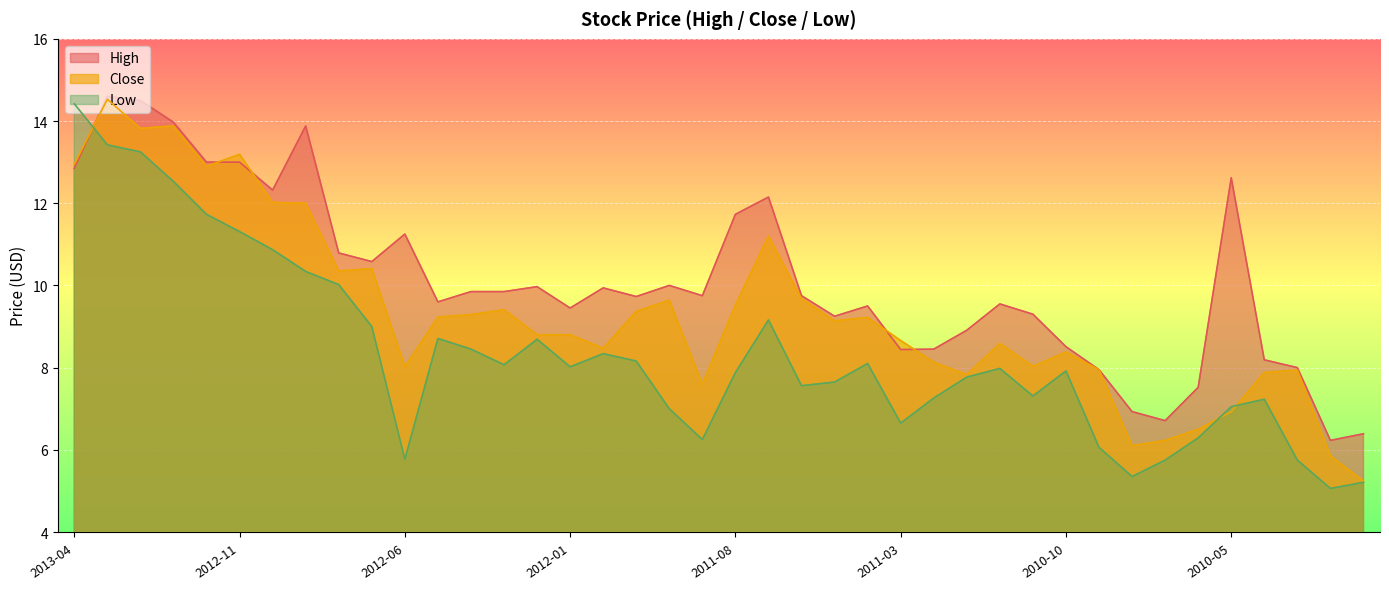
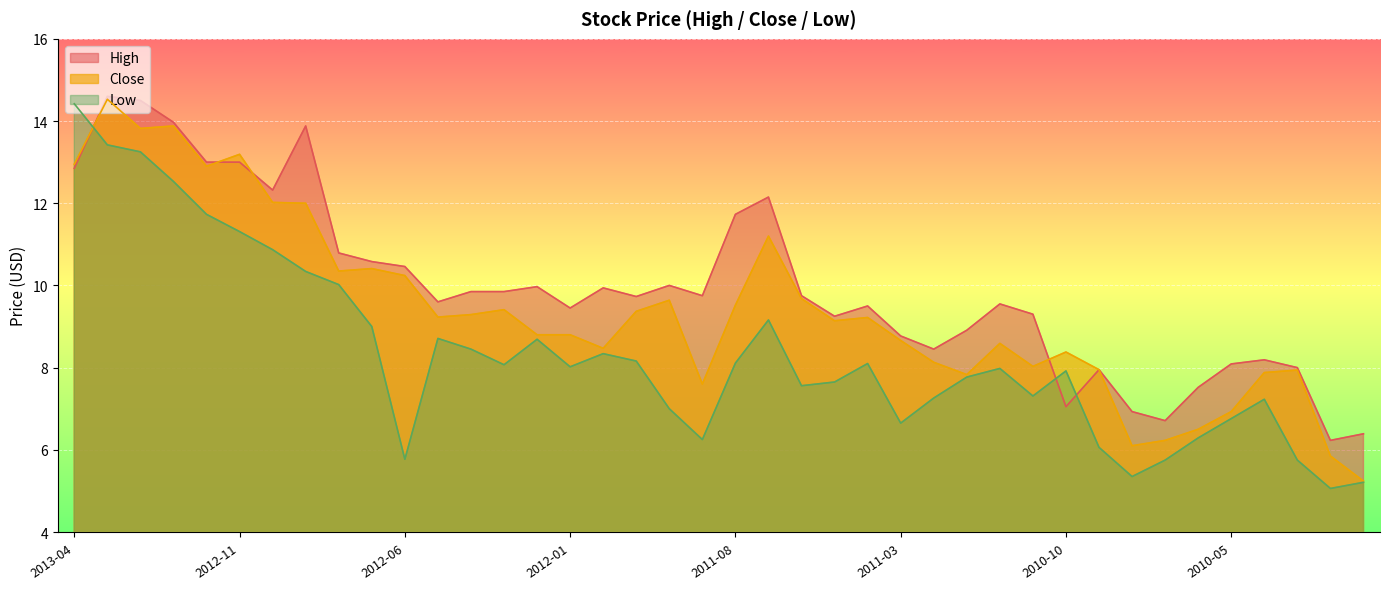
  {
    "High": {
      "2013-04": 12.9,
      "2012-11": 13.0,
-     "2012-06": 11.3,
+     "2012-06": 10.5,
      "2012-01": 9.5,
      "2011-08": 11.7,
-     "2011-03": 8.4,
-     "2010-10": 8.5,
-     "2010-05": 12.6
+     "2011-03": 8.8,
+     "2010-10": 7.1,
+     "2010-05": 8.1
    },
    "Close": {
      "2013-04": 13.0,
      "2012-11": 13.2,
-     "2012-06": 8.0,
+     "2012-06": 10.2,
      "2012-01": 8.8,
      "2011-08": 9.5,
      "2011-03": 8.7,
      "2010-10": 8.4,
      "2010-05": 6.9
    },
    "Low": {
      "2012-11": 11.3,
      "2012-06": 5.8,
      "2012-01": 8.0,
-     "2011-08": 7.9,
+     "2011-08": 8.1,
      "2011-03": 6.7,
      "2010-10": 7.9,
-     "2010-05": 7.1
+     "2010-05": 6.8
    }
  }
